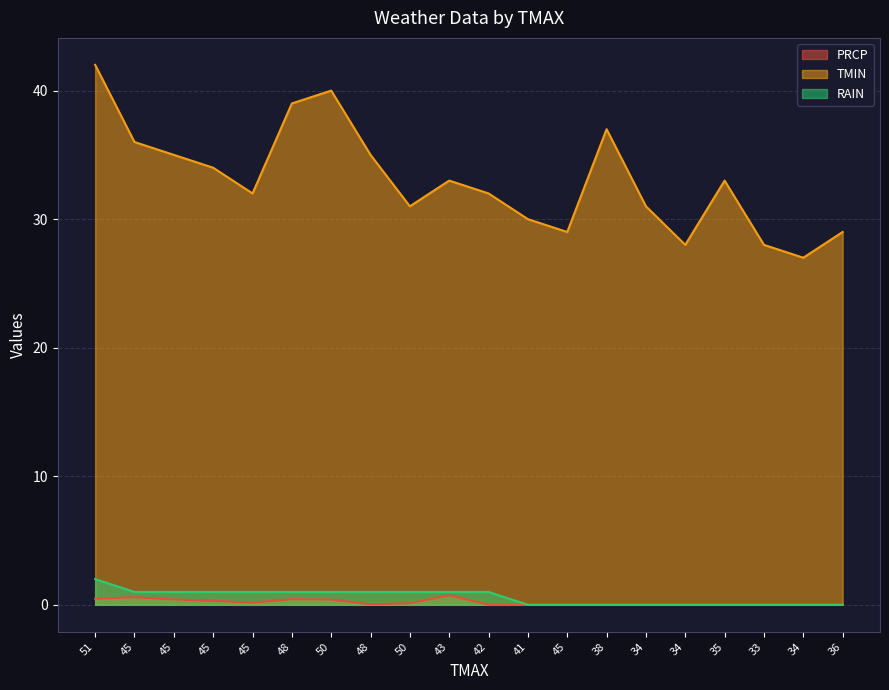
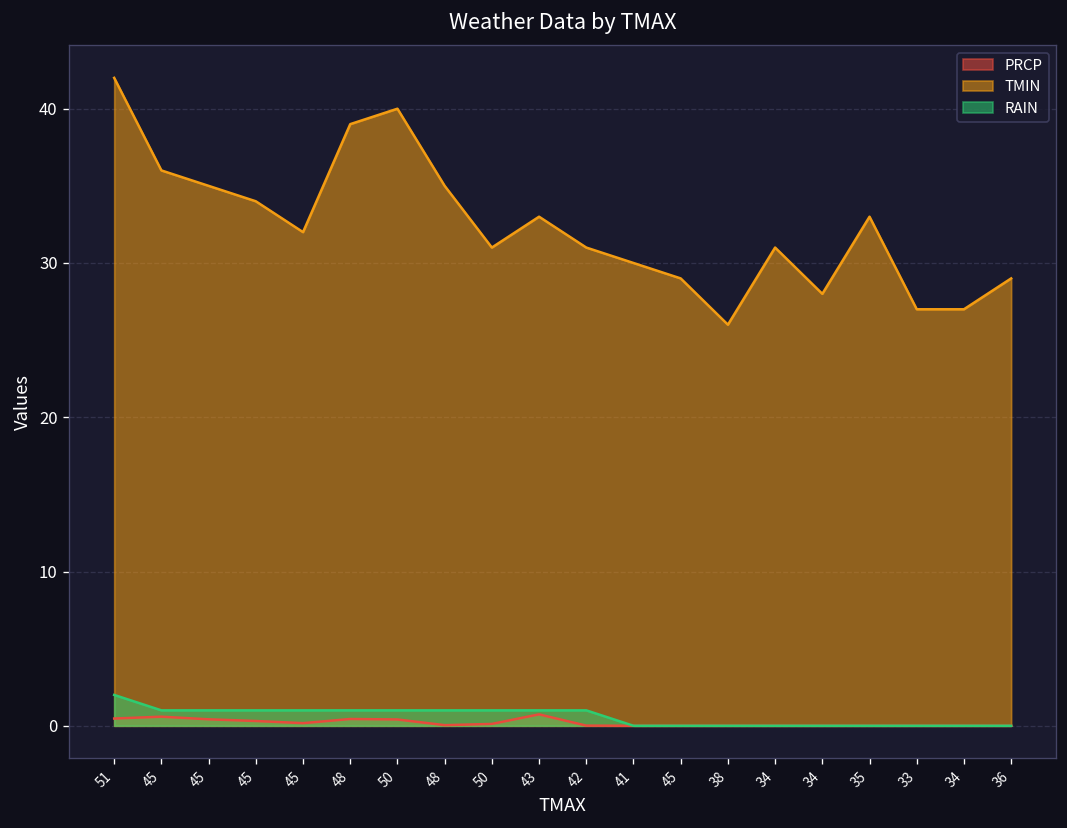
  {
    "PRCP": {
      "51": 0.5,
      "43": 0.7,
      "42": 0
    },
    "TMIN": {
      "51": 42,
      "43": 33,
-     "42": 32,
+     "42": 31,
      "41": 30,
-     "38": 37,
+     "38": 26,
      "35": 33,
-     "33": 28,
+     "33": 27,
      "36": 29
    },
    "RAIN": {
      "51": 2,
      "43": 1,
      "42": 1
    }
  }
